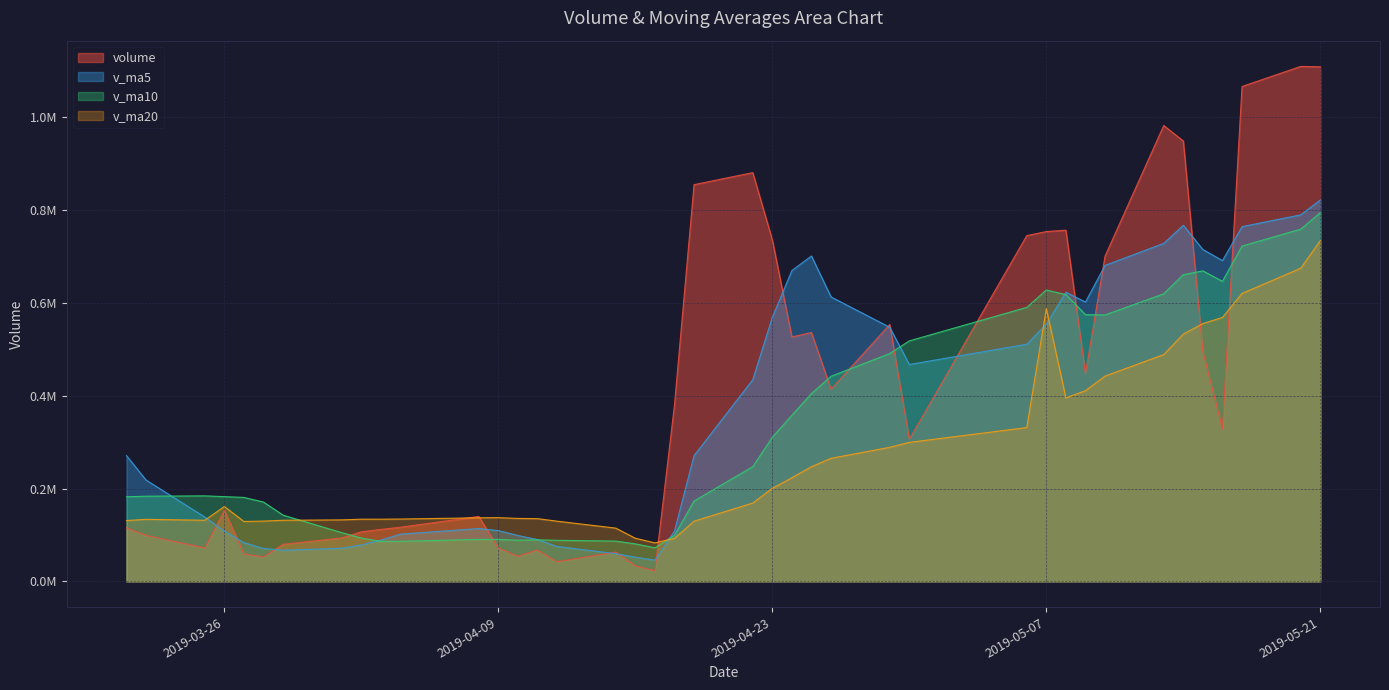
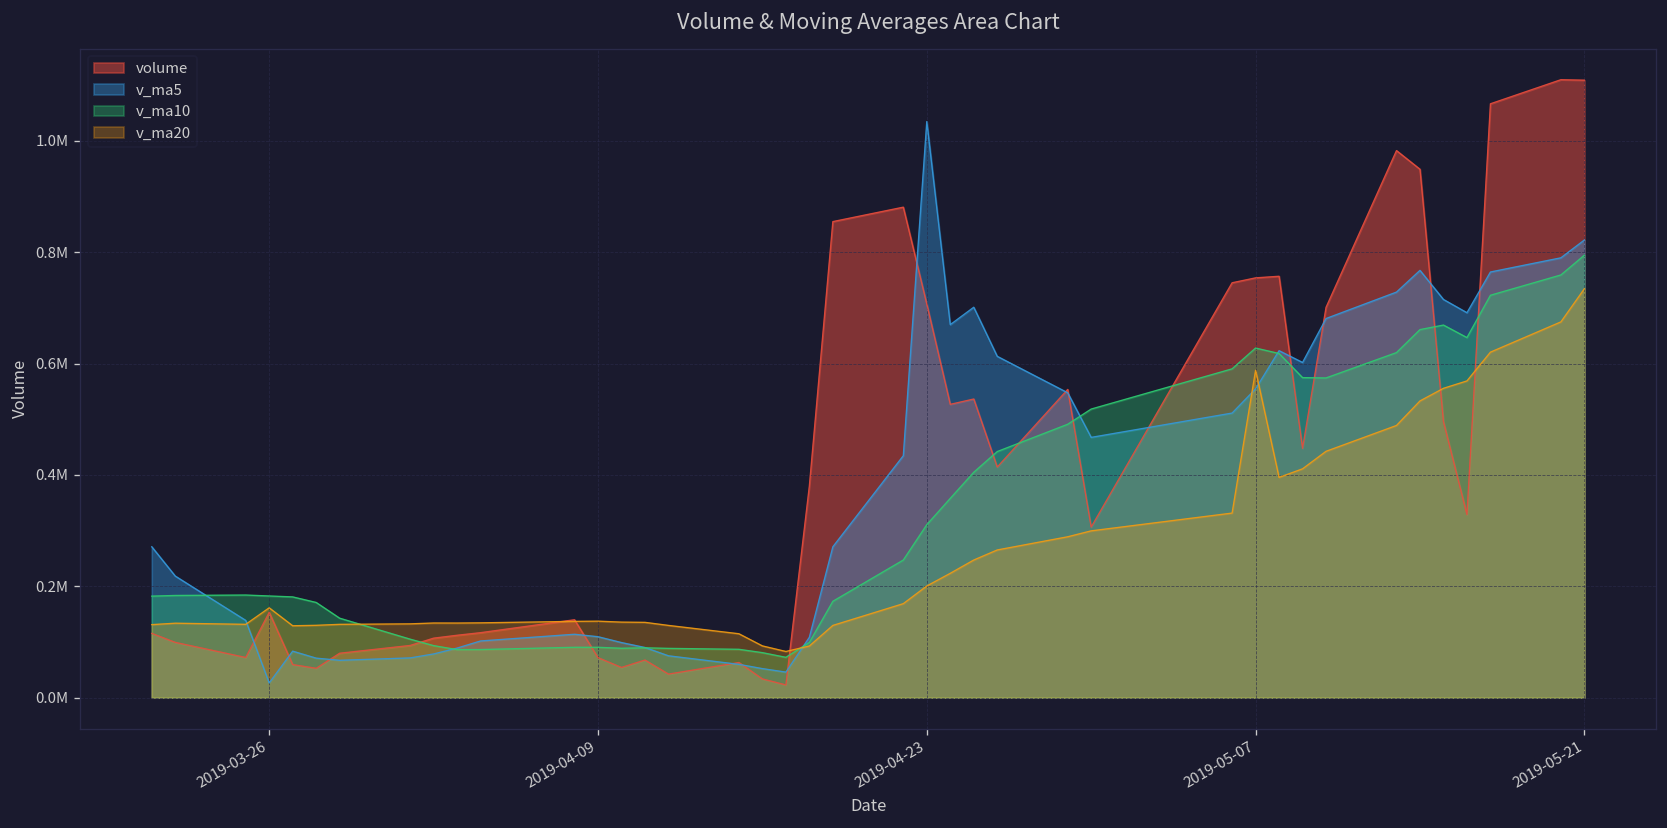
  {
    "volume": {
      "2019-03-26": 150000,
      "2019-04-09": 70000,
-     "2019-04-23": 740000,
+     "2019-04-23": 710000,
      "2019-05-07": 750000,
      "2019-05-21": 1110000
    },
    "v_ma5": {
-     "2019-03-26": 110000,
+     "2019-03-26": 30000,
      "2019-04-09": 110000,
-     "2019-04-23": 570000,
+     "2019-04-23": 1030000,
      "2019-05-07": 550000,
      "2019-05-21": 820000
    },
    "v_ma10": {
      "2019-03-26": 180000,
      "2019-04-09": 90000,
      "2019-04-23": 310000,
      "2019-05-07": 630000,
      "2019-05-21": 790000
    },
    "v_ma20": {
      "2019-03-26": 160000,
      "2019-04-09": 140000,
      "2019-04-23": 200000,
      "2019-05-07": 590000,
      "2019-05-21": 730000
    }
  }
